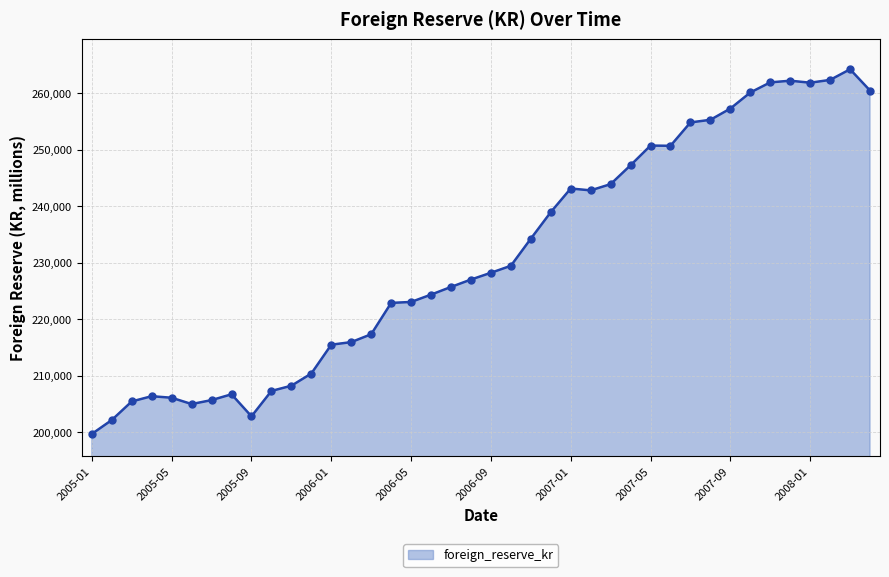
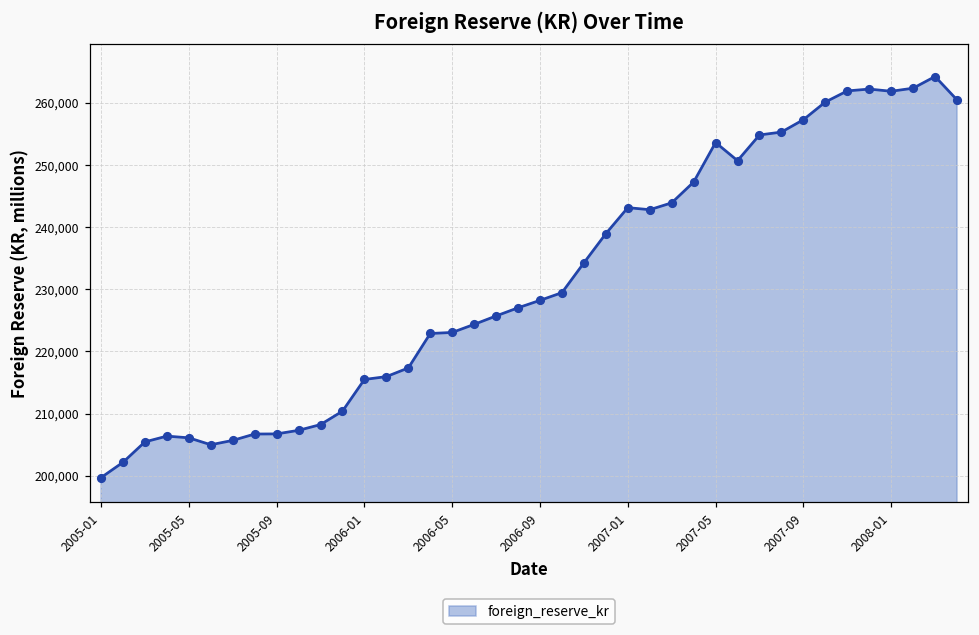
  {
    "2005-01": "200,000",
    "2005-05": "206,000",
-   "2005-09": "203,000",
+   "2005-09": "207,000",
    "2006-01": "215,000",
    "2006-05": "223,000",
    "2006-09": "228,000",
    "2007-01": "243,000",
-   "2007-05": "251,000",
+   "2007-05": "254,000",
    "2007-09": "257,000",
    "2008-01": "262,000"
  }
